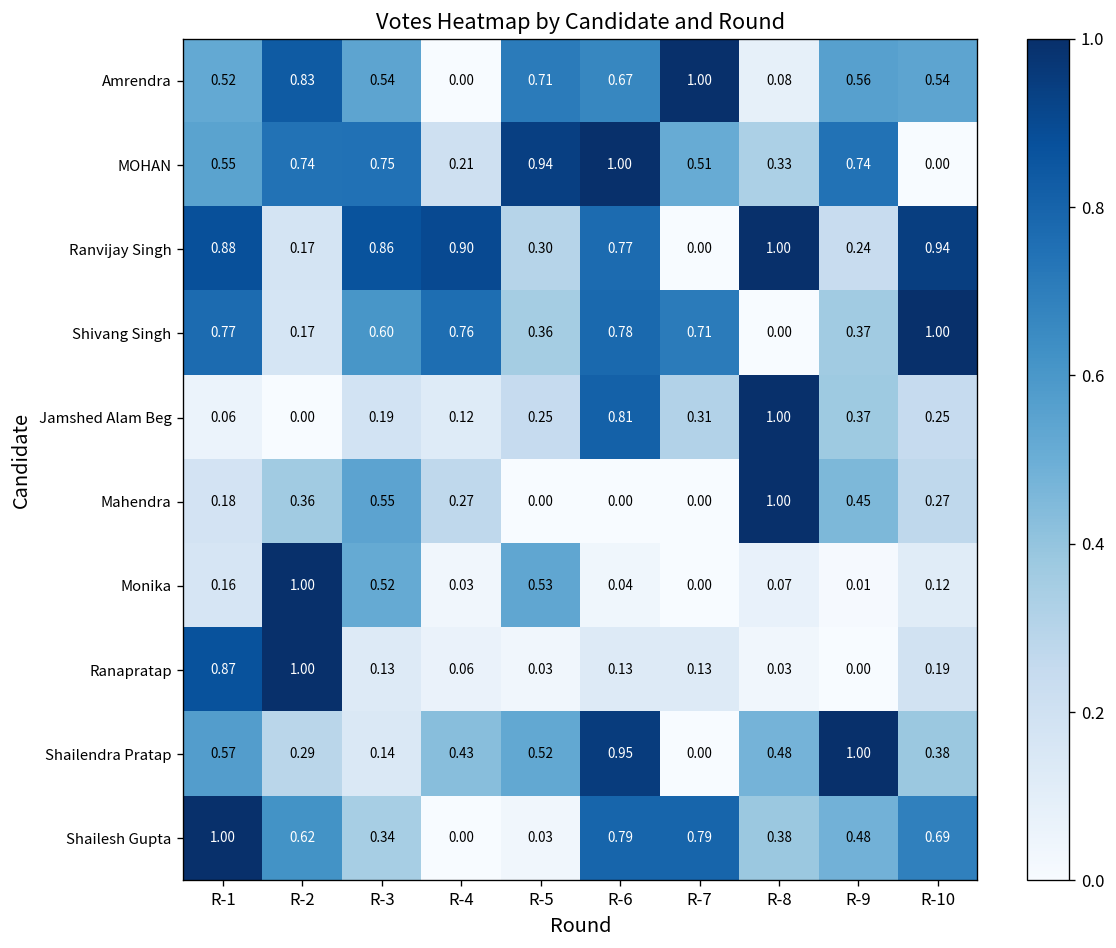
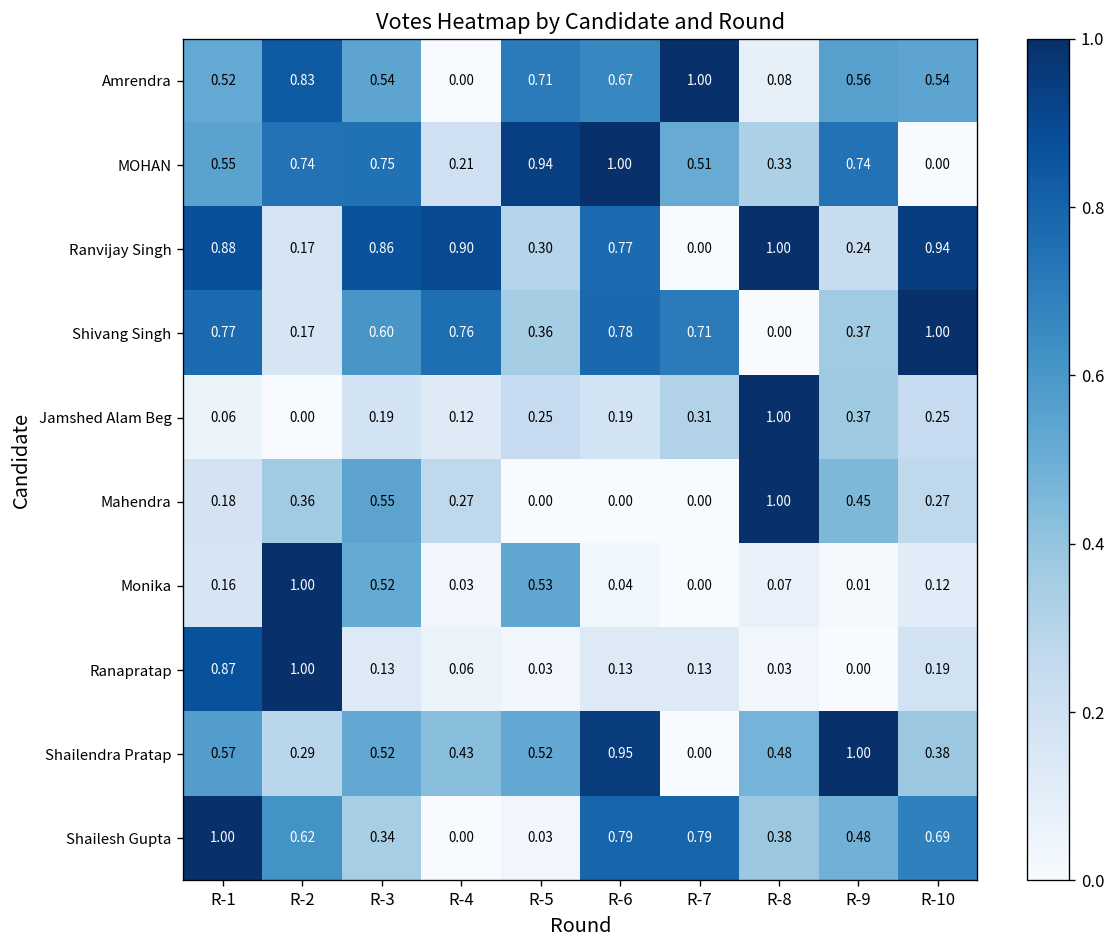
  {
    "Amrendra": {
      "R-1": 0.52,
      "R-2": 0.83,
      "R-3": 0.54,
      "R-4": 0.00,
      "R-5": 0.71,
      "R-6": 0.67,
      "R-7": 1.00,
      "R-8": 0.08,
      "R-9": 0.56,
      "R-10": 0.54
    },
    "MOHAN": {
      "R-1": 0.55,
      "R-2": 0.74,
      "R-3": 0.75,
      "R-4": 0.21,
      "R-5": 0.94,
      "R-6": 1.00,
      "R-7": 0.51,
      "R-8": 0.33,
      "R-9": 0.74,
      "R-10": 0.00
    },
    "Ranvijay Singh": {
      "R-1": 0.88,
      "R-2": 0.17,
      "R-3": 0.86,
      "R-4": 0.90,
      "R-5": 0.30,
      "R-6": 0.77,
      "R-7": 0.00,
      "R-8": 1.00,
      "R-9": 0.24,
      "R-10": 0.94
    },
    "Shivang Singh": {
      "R-1": 0.77,
      "R-2": 0.17,
      "R-3": 0.60,
      "R-4": 0.76,
      "R-5": 0.36,
      "R-6": 0.78,
      "R-7": 0.71,
      "R-8": 0.00,
      "R-9": 0.37,
      "R-10": 1.00
    },
    "Jamshed Alam Beg": {
      "R-1": 0.06,
      "R-2": 0.00,
      "R-3": 0.19,
      "R-4": 0.12,
      "R-5": 0.25,
-     "R-6": 0.81,
+     "R-6": 0.19,
      "R-7": 0.31,
      "R-8": 1.00,
      "R-9": 0.37,
      "R-10": 0.25
    },
    "Mahendra": {
      "R-1": 0.18,
      "R-2": 0.36,
      "R-3": 0.55,
      "R-4": 0.27,
      "R-5": 0.00,
      "R-6": 0.00,
      "R-7": 0.00,
      "R-8": 1.00,
      "R-9": 0.45,
      "R-10": 0.27
    },
    "Monika": {
      "R-1": 0.16,
      "R-2": 1.00,
      "R-3": 0.52,
      "R-4": 0.03,
      "R-5": 0.53,
      "R-6": 0.04,
      "R-7": 0.00,
      "R-8": 0.07,
      "R-9": 0.01,
      "R-10": 0.12
    },
    "Ranapratap": {
      "R-1": 0.87,
      "R-2": 1.00,
      "R-3": 0.13,
      "R-4": 0.06,
      "R-5": 0.03,
      "R-6": 0.13,
      "R-7": 0.13,
      "R-8": 0.03,
      "R-9": 0.00,
      "R-10": 0.19
    },
    "Shailendra Pratap": {
      "R-1": 0.57,
      "R-2": 0.29,
-     "R-3": 0.14,
+     "R-3": 0.52,
      "R-4": 0.43,
      "R-5": 0.52,
      "R-6": 0.95,
      "R-7": 0.00,
      "R-8": 0.48,
      "R-9": 1.00,
      "R-10": 0.38
    },
    "Shailesh Gupta": {
      "R-1": 1.00,
      "R-2": 0.62,
      "R-3": 0.34,
      "R-4": 0.00,
      "R-5": 0.03,
      "R-6": 0.79,
      "R-7": 0.79,
      "R-8": 0.38,
      "R-9": 0.48,
      "R-10": 0.69
    }
  }
